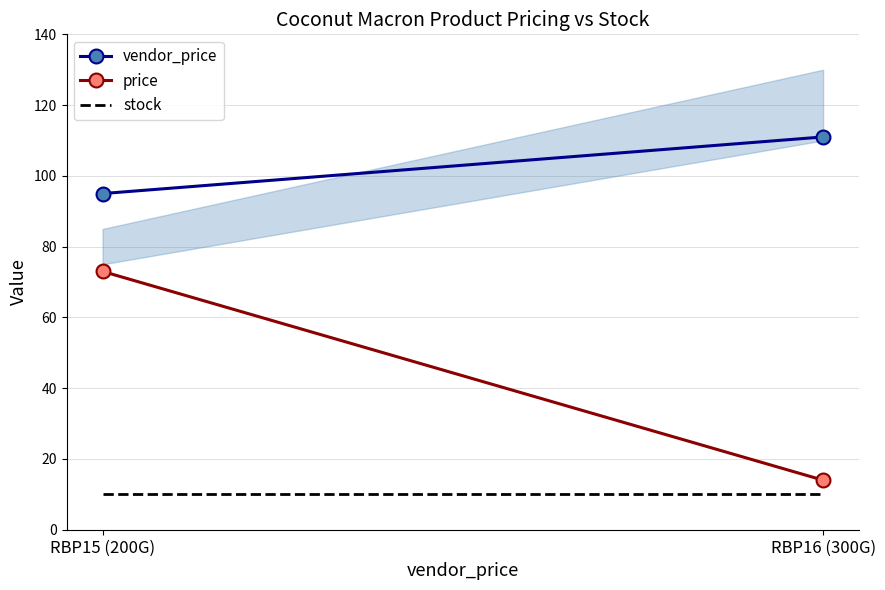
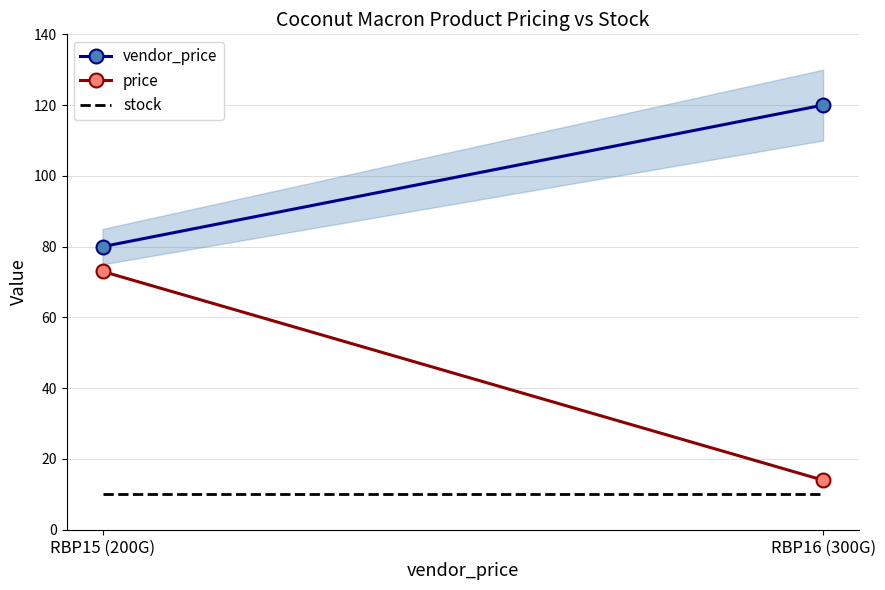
  {
    "vendor_price": {
-     "RBP15 (200G)": 95,
-     "RBP16 (300G)": 111
+     "RBP15 (200G)": 80,
+     "RBP16 (300G)": 120
    },
    "price": {
      "RBP15 (200G)": 73,
      "RBP16 (300G)": 14
    },
    "stock": {
      "RBP15 (200G)": 10,
      "RBP16 (300G)": 10
    }
  }
